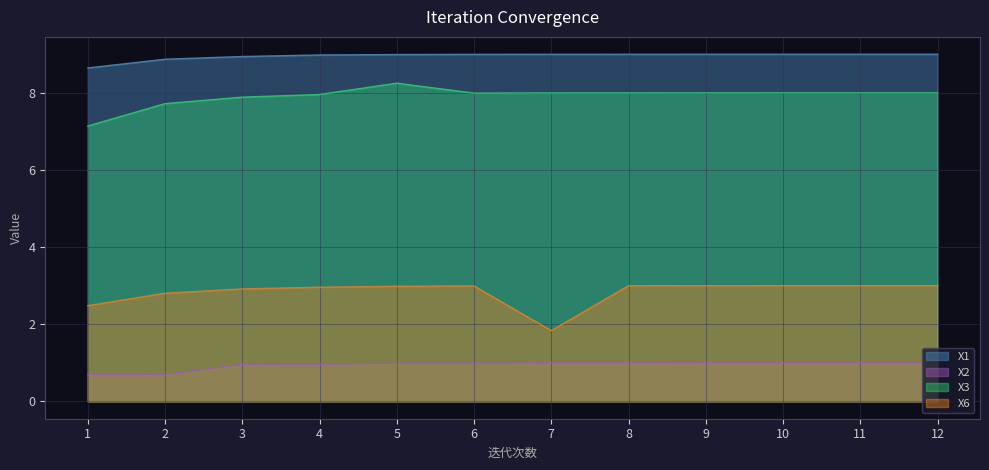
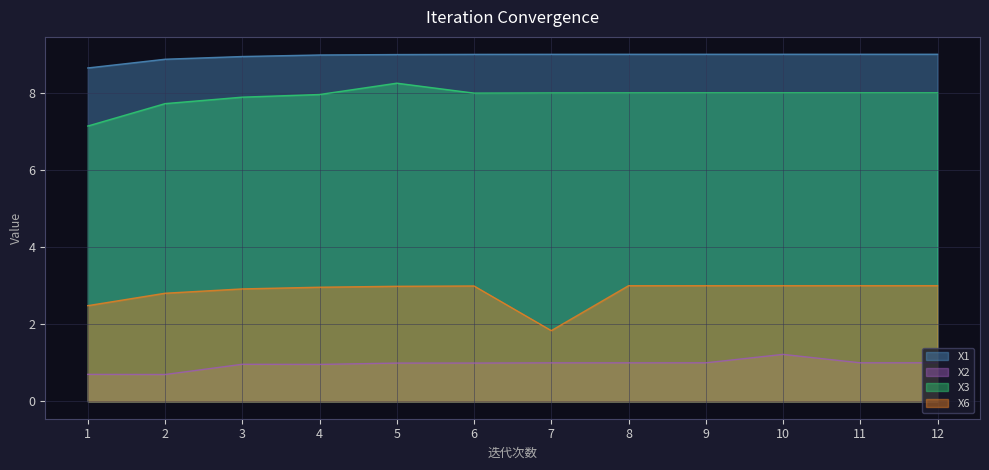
  {
    "X1": {
      "1": 8.6,
      "2": 8.9,
      "3": 8.9,
      "4": 9.0,
      "5": 9.0,
      "6": 9.0,
      "7": 9.0,
      "8": 9.0,
      "9": 9.0,
      "10": 9.0,
      "11": 9.0,
      "12": 9.0
    },
    "X2": {
      "1": 0.7,
      "2": 0.7,
      "3": 1.0,
      "4": 1.0,
      "5": 1.0,
      "6": 1.0,
      "7": 1.0,
      "8": 1.0,
      "9": 1.0,
-     "10": 1.0,
+     "10": 1.2,
      "11": 1.0
    },
    "X3": {
      "1": 7.1,
      "2": 7.7,
      "3": 7.9,
      "4": 8.0,
      "5": 8.2,
      "6": 8.0,
      "7": 8.0,
      "8": 8.0,
      "9": 8.0,
      "10": 8.0,
      "11": 8.0,
      "12": 8.0
    },
    "X6": {
      "1": 2.5,
      "2": 2.8,
      "3": 2.9,
      "4": 3.0,
      "5": 3.0,
      "6": 3.0,
      "7": 1.8,
      "8": 3.0,
      "9": 3.0,
      "10": 3.0,
      "11": 3.0,
      "12": 3.0
    }
  }
